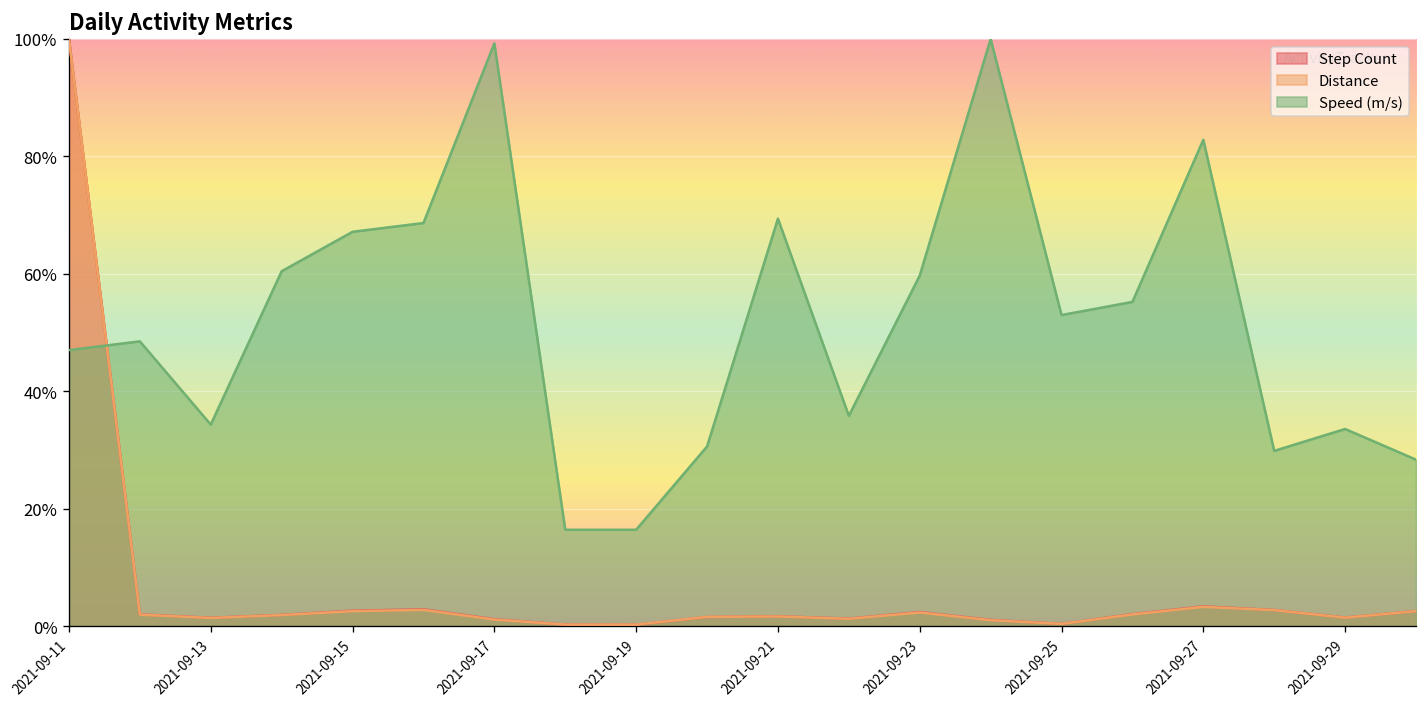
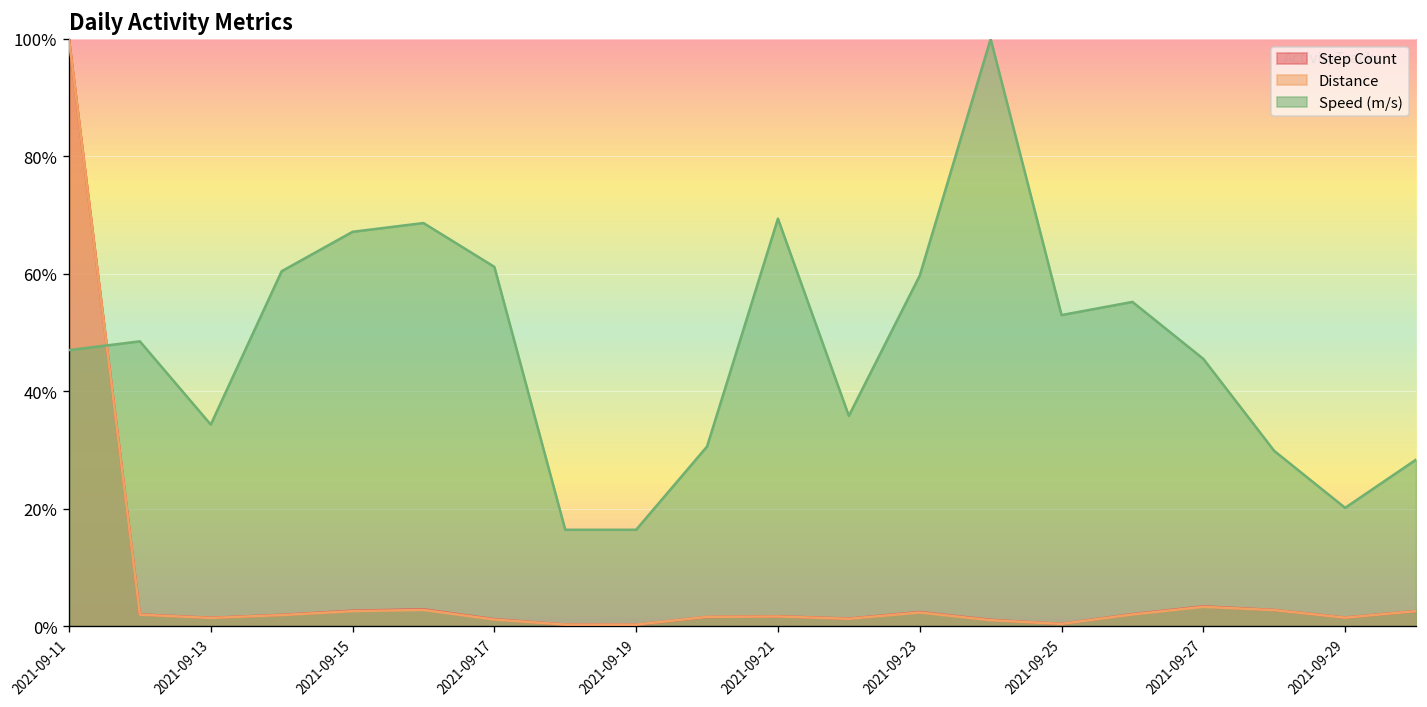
  {
    "Speed (m/s)": {
      "2021-09-11": "47%",
      "2021-09-13": "34%",
      "2021-09-15": "67%",
-     "2021-09-17": "99%",
+     "2021-09-17": "61%",
      "2021-09-19": "16%",
      "2021-09-21": "69%",
      "2021-09-23": "60%",
      "2021-09-25": "53%",
-     "2021-09-27": "83%",
-     "2021-09-29": "34%"
+     "2021-09-27": "46%",
+     "2021-09-29": "20%"
    }
  }
